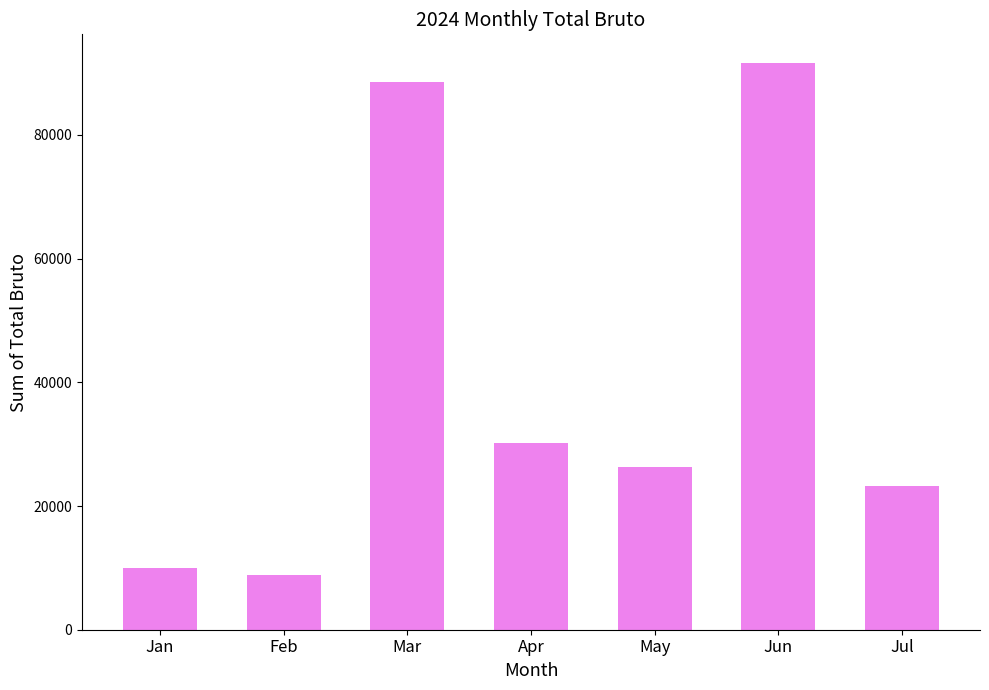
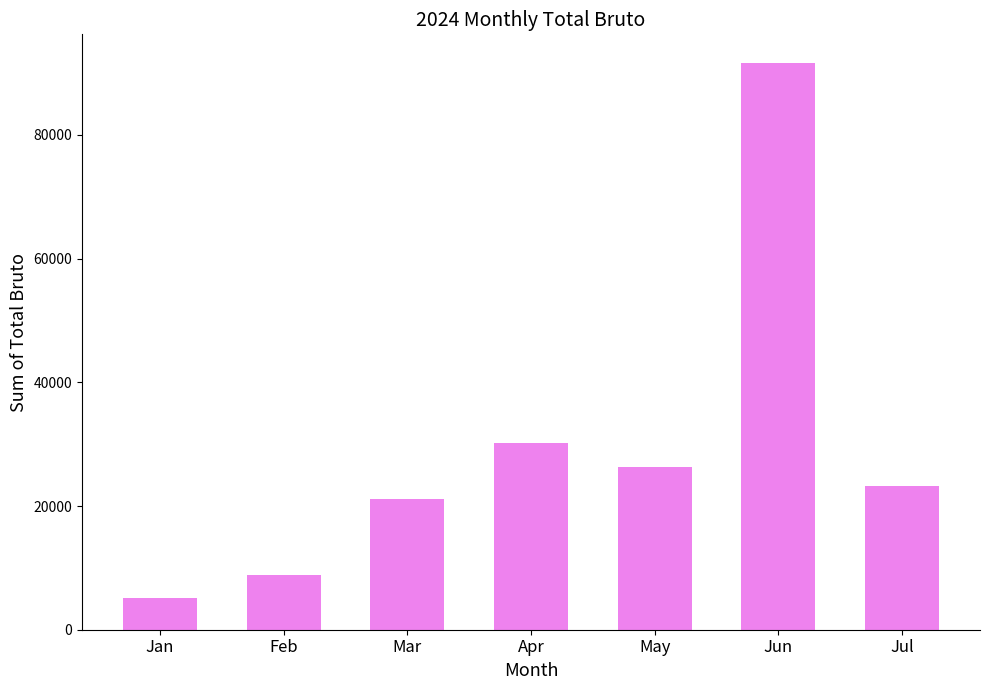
  {
-   "Jan": 10000,
+   "Jan": 5000,
    "Feb": 9000,
-   "Mar": 89000,
+   "Mar": 21000,
    "Apr": 30000,
    "May": 26000,
    "Jun": 92000,
    "Jul": 23000
  }
